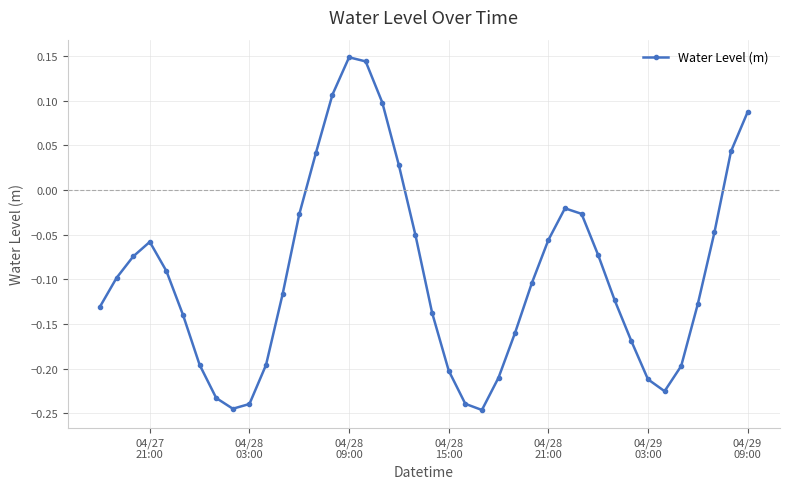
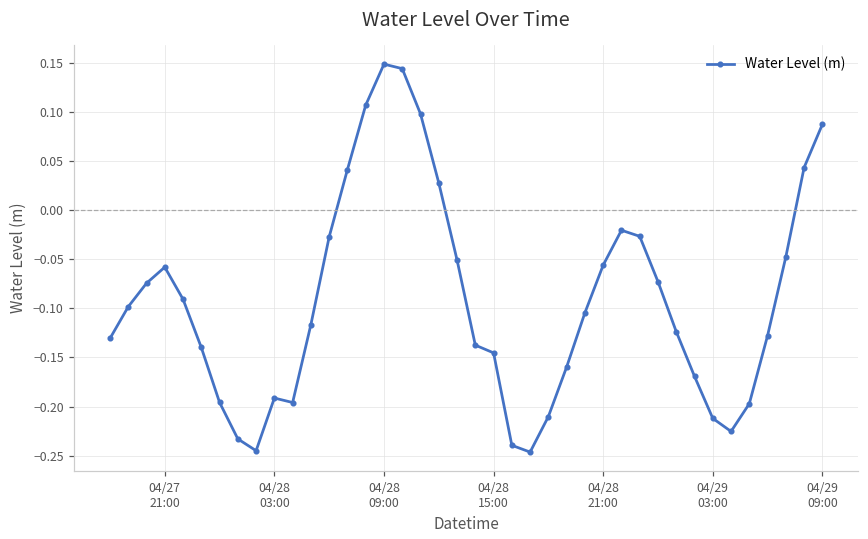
  {
    "04/27 21:00": -0.06,
-   "04/28 03:00": -0.24,
+   "04/28 03:00": -0.19,
    "04/28 09:00": 0.15,
-   "04/28 15:00": -0.20,
+   "04/28 15:00": -0.15,
    "04/28 21:00": -0.06,
    "04/29 03:00": -0.21,
    "04/29 09:00": 0.09
  }
